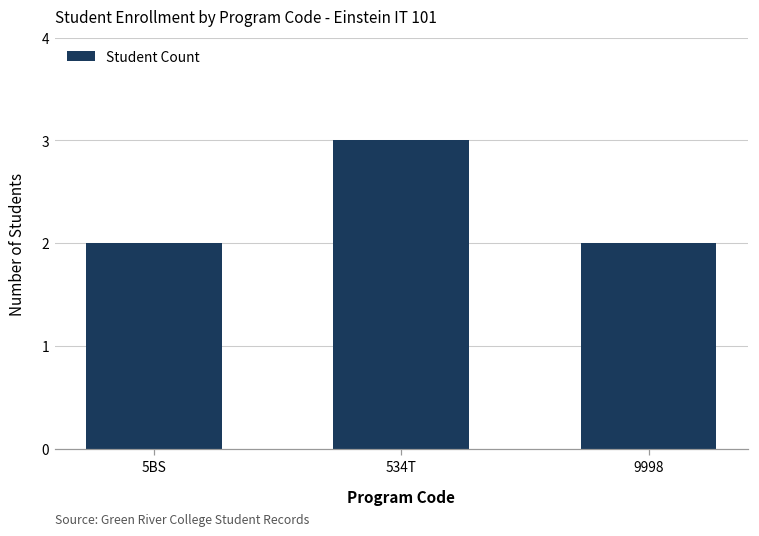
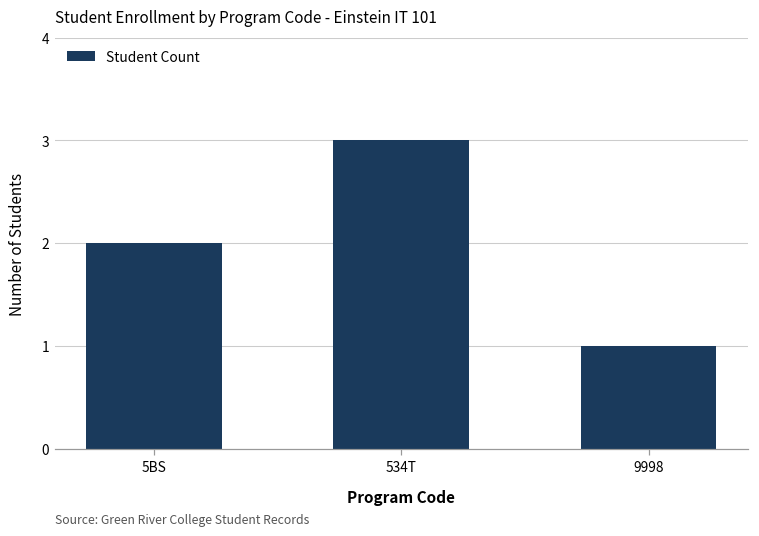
  {
    "5BS": 2,
    "534T": 3,
-   "9998": 2
+   "9998": 1
  }
